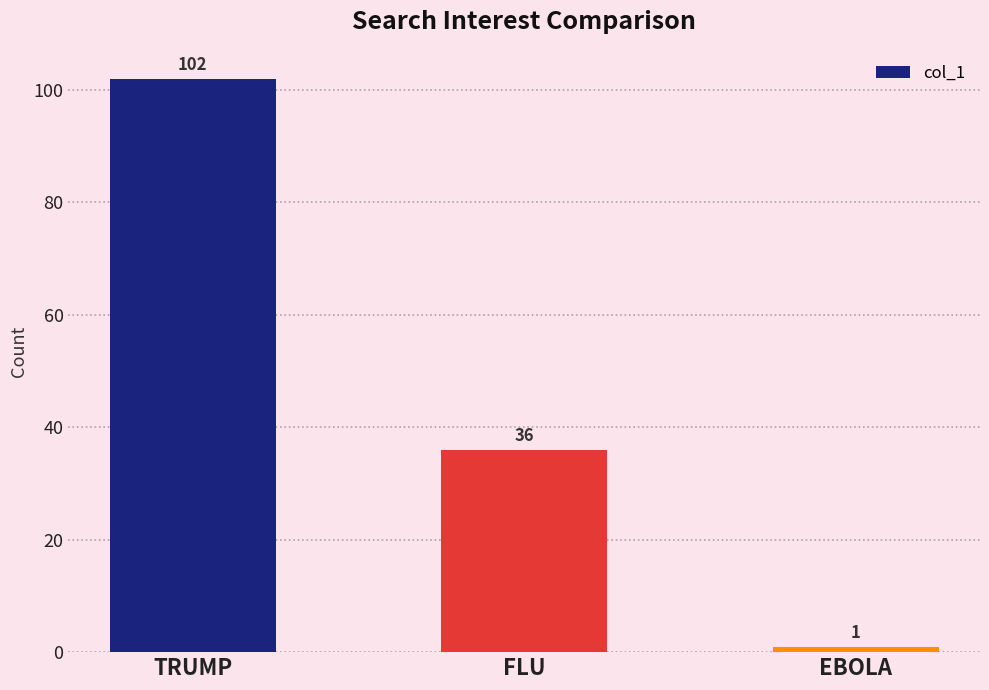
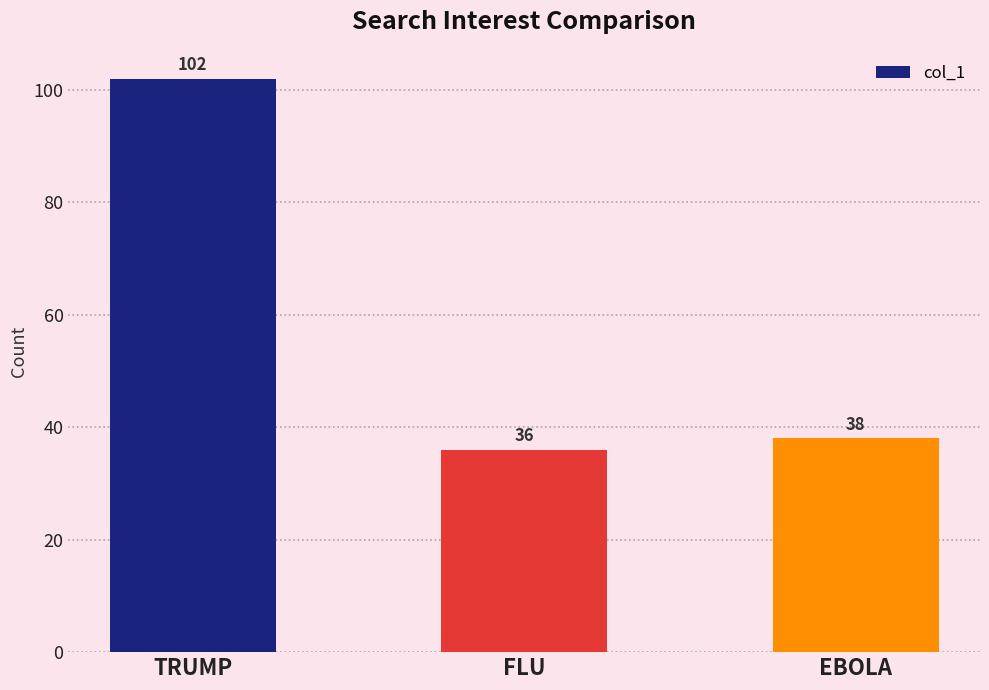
  {
    "TRUMP": 102,
    "FLU": 36,
-   "EBOLA": 1
+   "EBOLA": 38
  }
